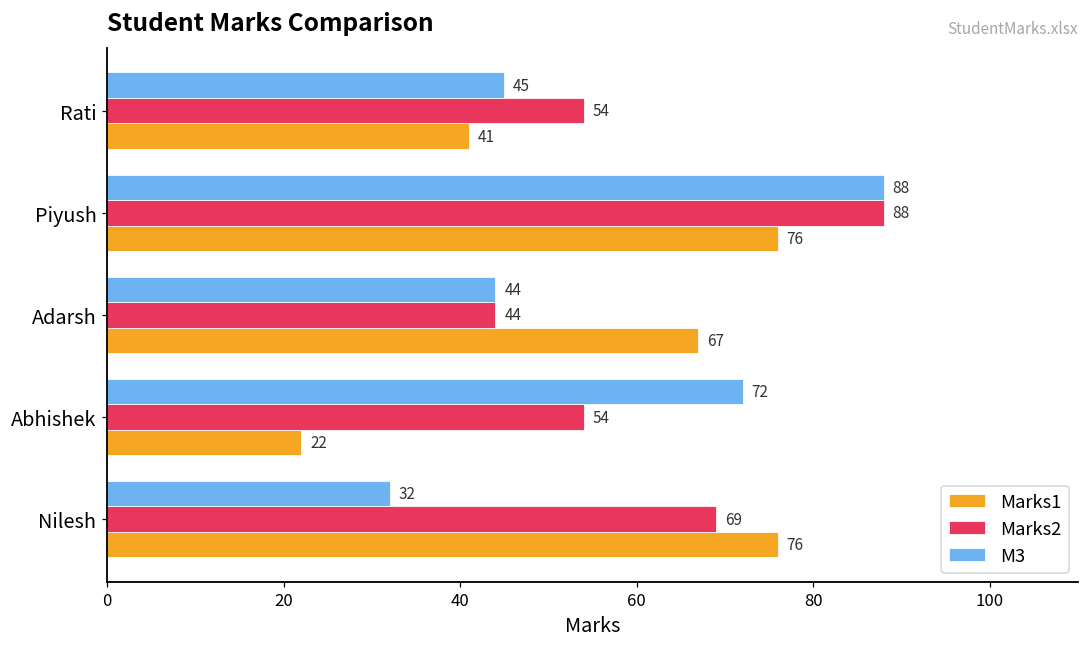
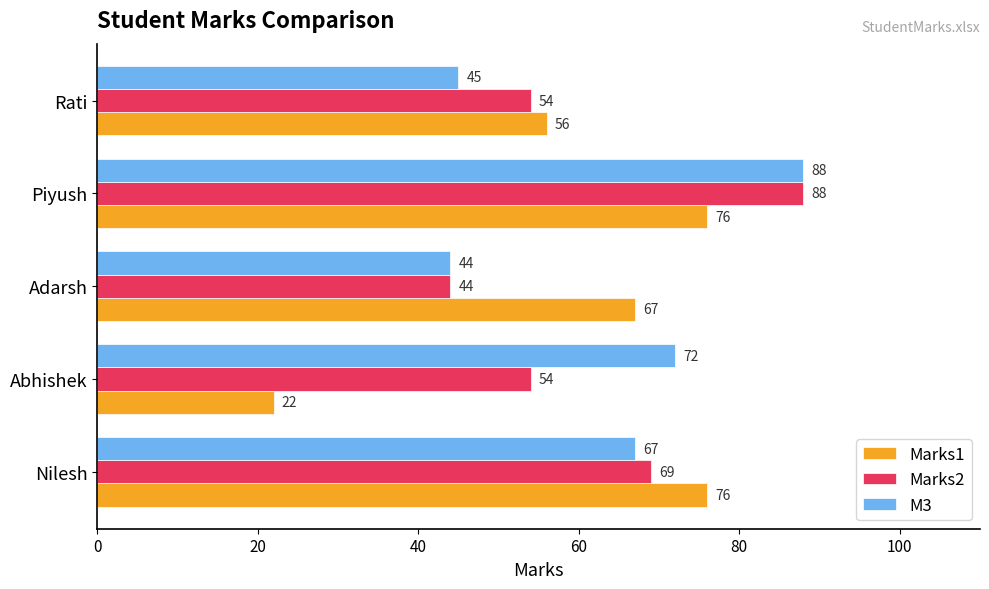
  {
    "Marks1": {
-     "Rati": 41,
+     "Rati": 56,
      "Piyush": 76,
      "Adarsh": 67,
      "Abhishek": 22,
      "Nilesh": 76
    },
    "Marks2": {
      "Rati": 54,
      "Piyush": 88,
      "Adarsh": 44,
      "Abhishek": 54,
      "Nilesh": 69
    },
    "M3": {
      "Rati": 45,
      "Piyush": 88,
      "Adarsh": 44,
      "Abhishek": 72,
-     "Nilesh": 32
+     "Nilesh": 67
    }
  }
